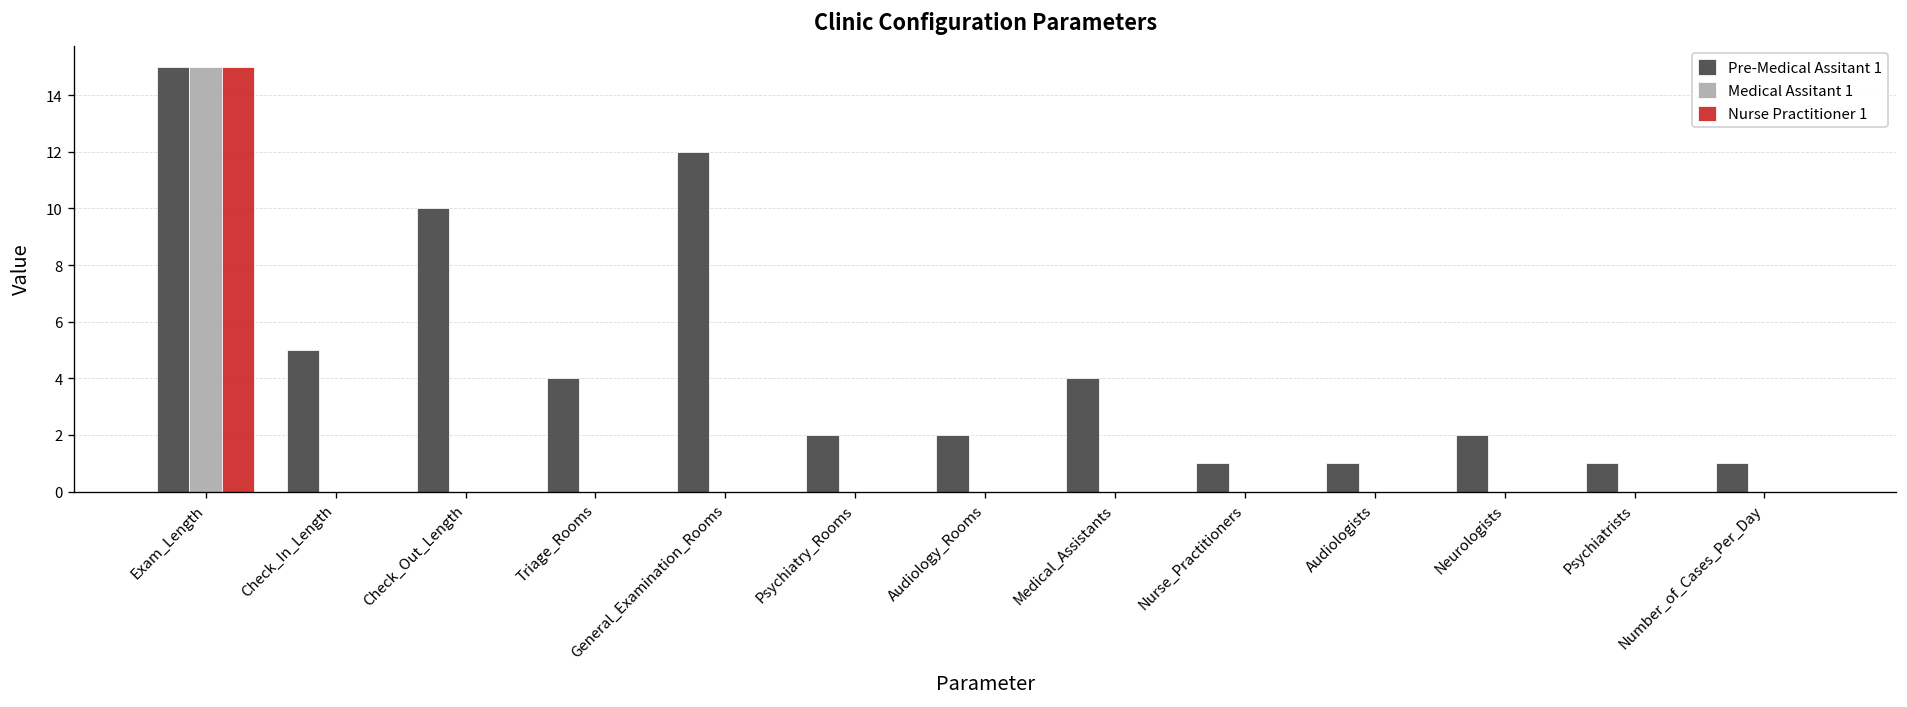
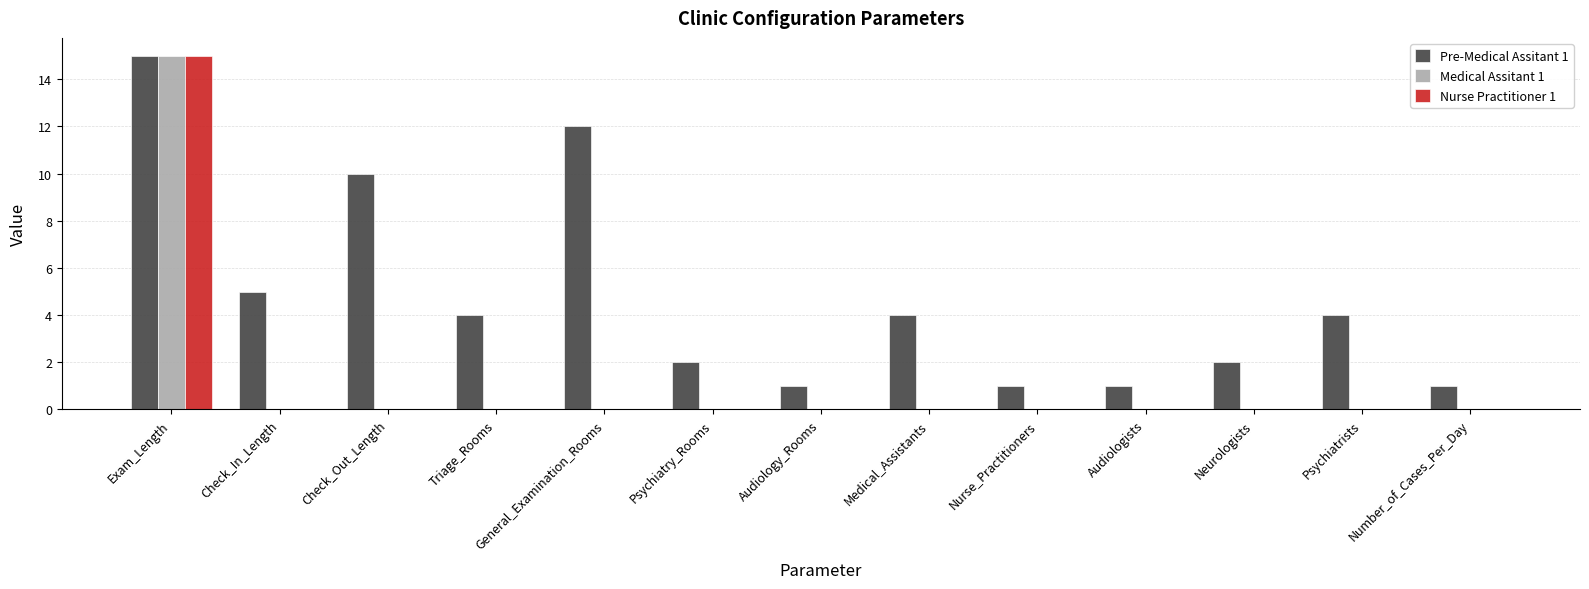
  {
    "Pre-Medical Assitant 1": {
      "Exam_Length": 15,
      "Check_In_Length": 5,
      "Check_Out_Length": 10,
      "Triage_Rooms": 4,
      "General_Examination_Rooms": 12,
      "Psychiatry_Rooms": 2,
-     "Audiology_Rooms": 2,
+     "Audiology_Rooms": 1,
      "Medical_Assistants": 4,
      "Nurse_Practitioners": 1,
      "Audiologists": 1,
      "Neurologists": 2,
-     "Psychiatrists": 1,
+     "Psychiatrists": 4,
      "Number_of_Cases_Per_Day": 1
    },
    "Medical Assitant 1": {
      "Exam_Length": 15,
      "Check_In_Length": 0,
      "Check_Out_Length": 0,
      "Triage_Rooms": 0,
      "General_Examination_Rooms": 0,
      "Psychiatry_Rooms": 0,
      "Audiology_Rooms": 0,
      "Medical_Assistants": 0,
      "Nurse_Practitioners": 0,
      "Audiologists": 0,
      "Neurologists": 0,
      "Psychiatrists": 0,
      "Number_of_Cases_Per_Day": 0
    },
    "Nurse Practitioner 1": {
      "Exam_Length": 15,
      "Check_In_Length": 0,
      "Check_Out_Length": 0,
      "Triage_Rooms": 0,
      "General_Examination_Rooms": 0,
      "Psychiatry_Rooms": 0,
      "Audiology_Rooms": 0,
      "Medical_Assistants": 0,
      "Nurse_Practitioners": 0,
      "Audiologists": 0,
      "Neurologists": 0,
      "Psychiatrists": 0,
      "Number_of_Cases_Per_Day": 0
    }
  }
